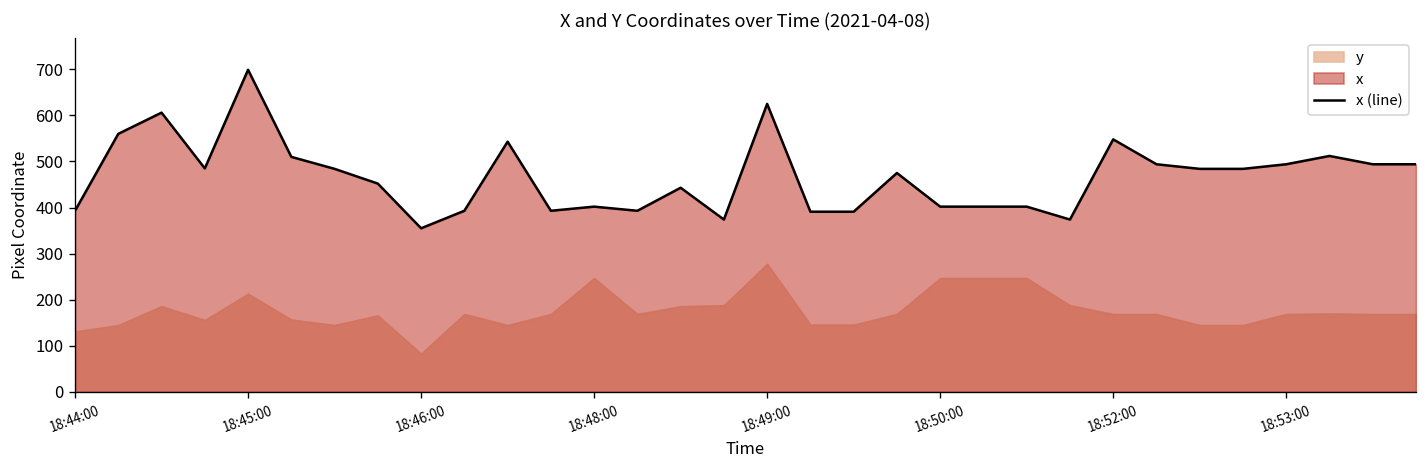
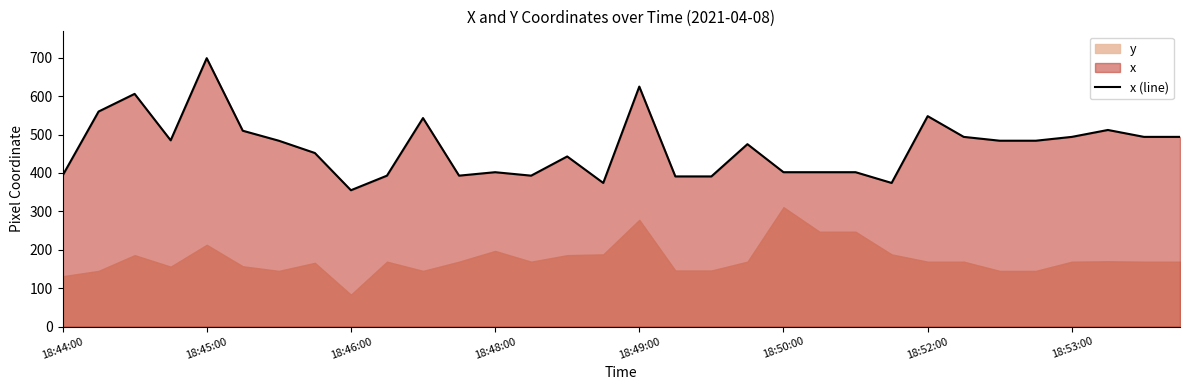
  {
    "y": {
      "18:44:00": 130,
      "18:45:00": 210,
      "18:46:00": 80,
-     "18:48:00": 250,
+     "18:48:00": 200,
      "18:49:00": 280,
-     "18:50:00": 250,
+     "18:50:00": 310,
      "18:52:00": 170,
      "18:53:00": 170
    },
    "x": {
      "18:44:00": 390,
      "18:45:00": 700,
      "18:46:00": 360,
      "18:48:00": 400,
      "18:49:00": 630,
      "18:50:00": 400,
      "18:52:00": 550,
      "18:53:00": 490
    }
  }
